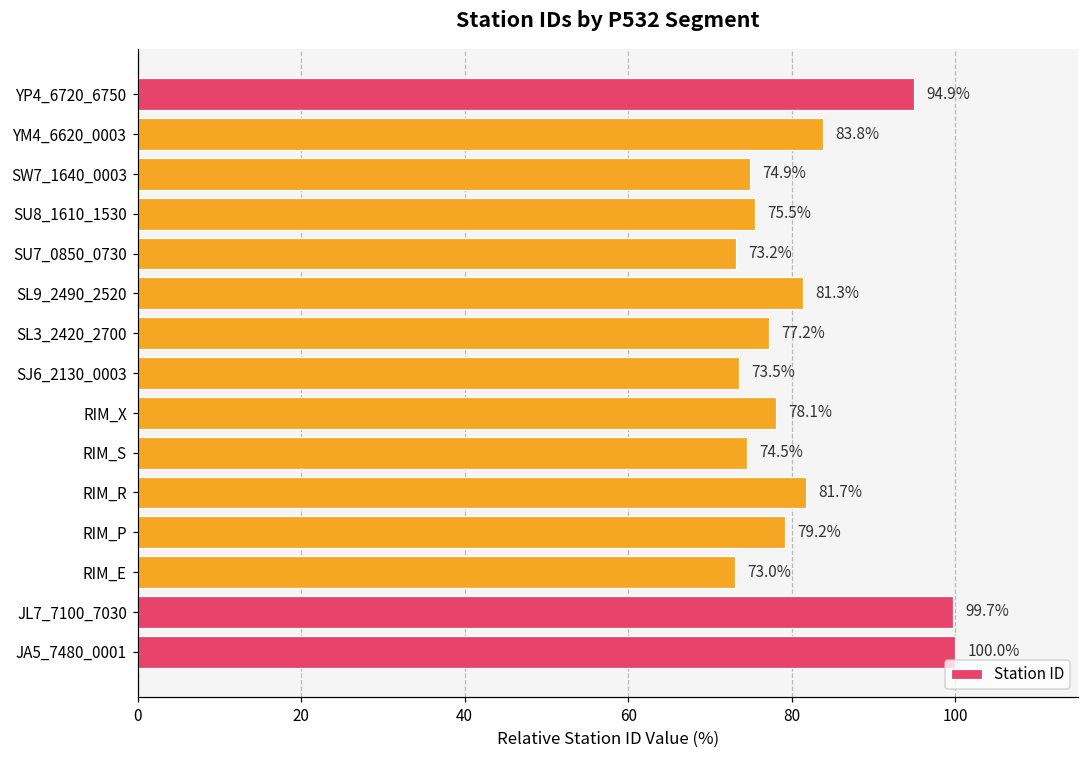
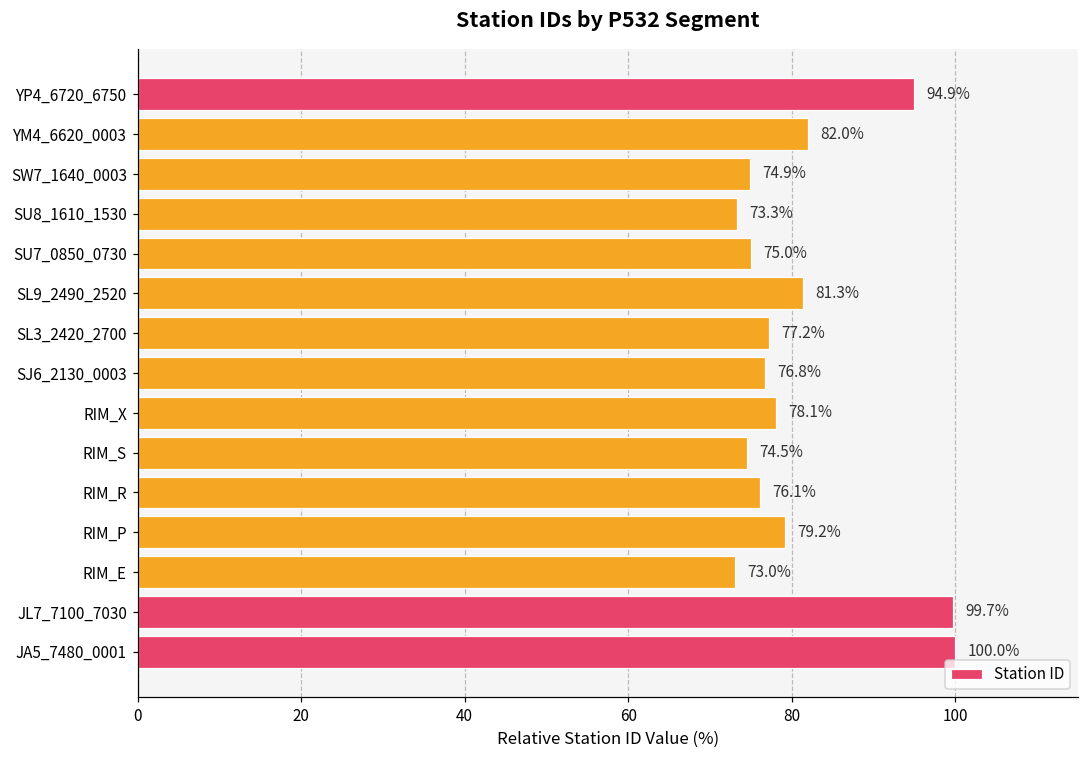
  {
    "YP4_6720_6750": "94.9%",
-   "YM4_6620_0003": "83.8%",
+   "YM4_6620_0003": "82.0%",
    "SW7_1640_0003": "74.9%",
-   "SU8_1610_1530": "75.5%",
-   "SU7_0850_0730": "73.2%",
+   "SU8_1610_1530": "73.3%",
+   "SU7_0850_0730": "75.0%",
    "SL9_2490_2520": "81.3%",
    "SL3_2420_2700": "77.2%",
-   "SJ6_2130_0003": "73.5%",
+   "SJ6_2130_0003": "76.8%",
    "RIM_X": "78.1%",
    "RIM_S": "74.5%",
-   "RIM_R": "81.7%",
+   "RIM_R": "76.1%",
    "RIM_P": "79.2%",
    "RIM_E": "73.0%",
    "JL7_7100_7030": "99.7%",
    "JA5_7480_0001": "100.0%"
  }
